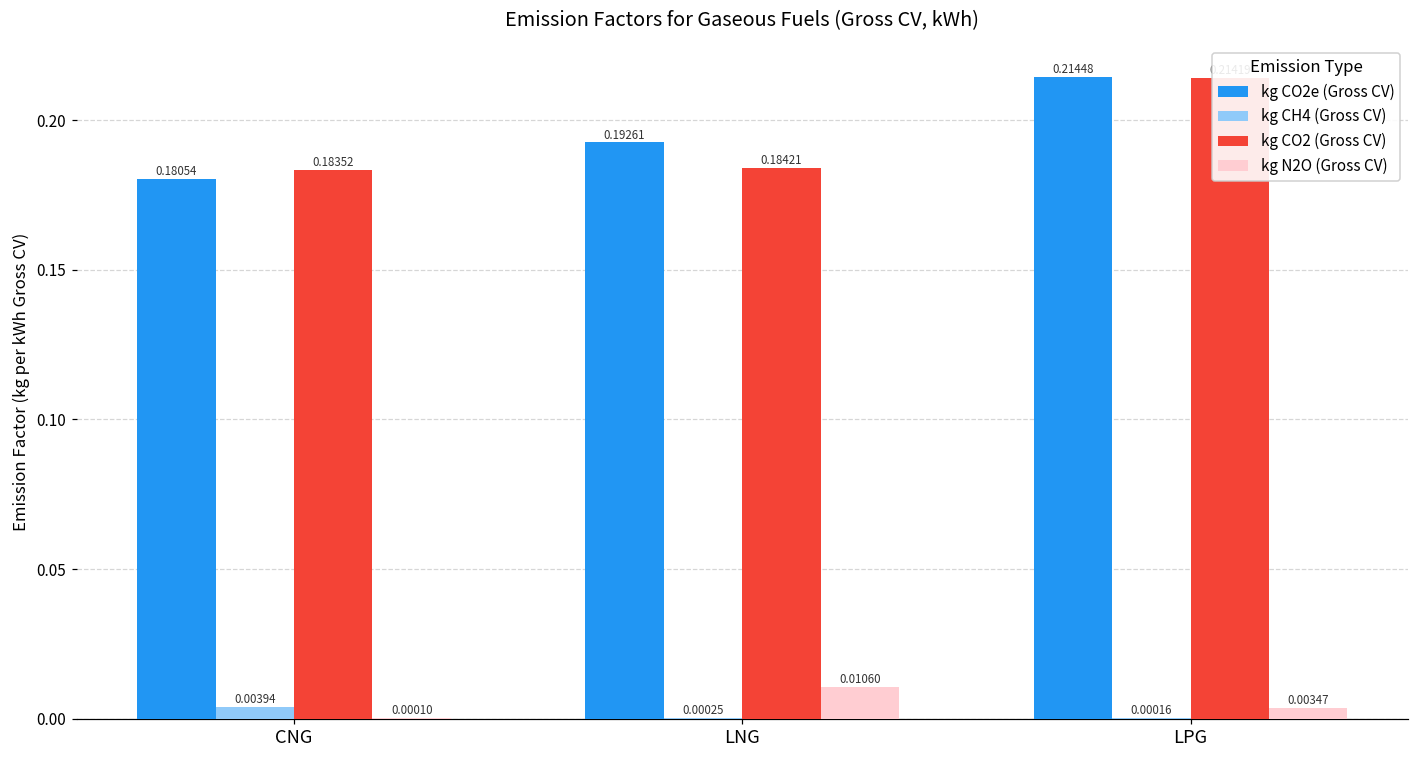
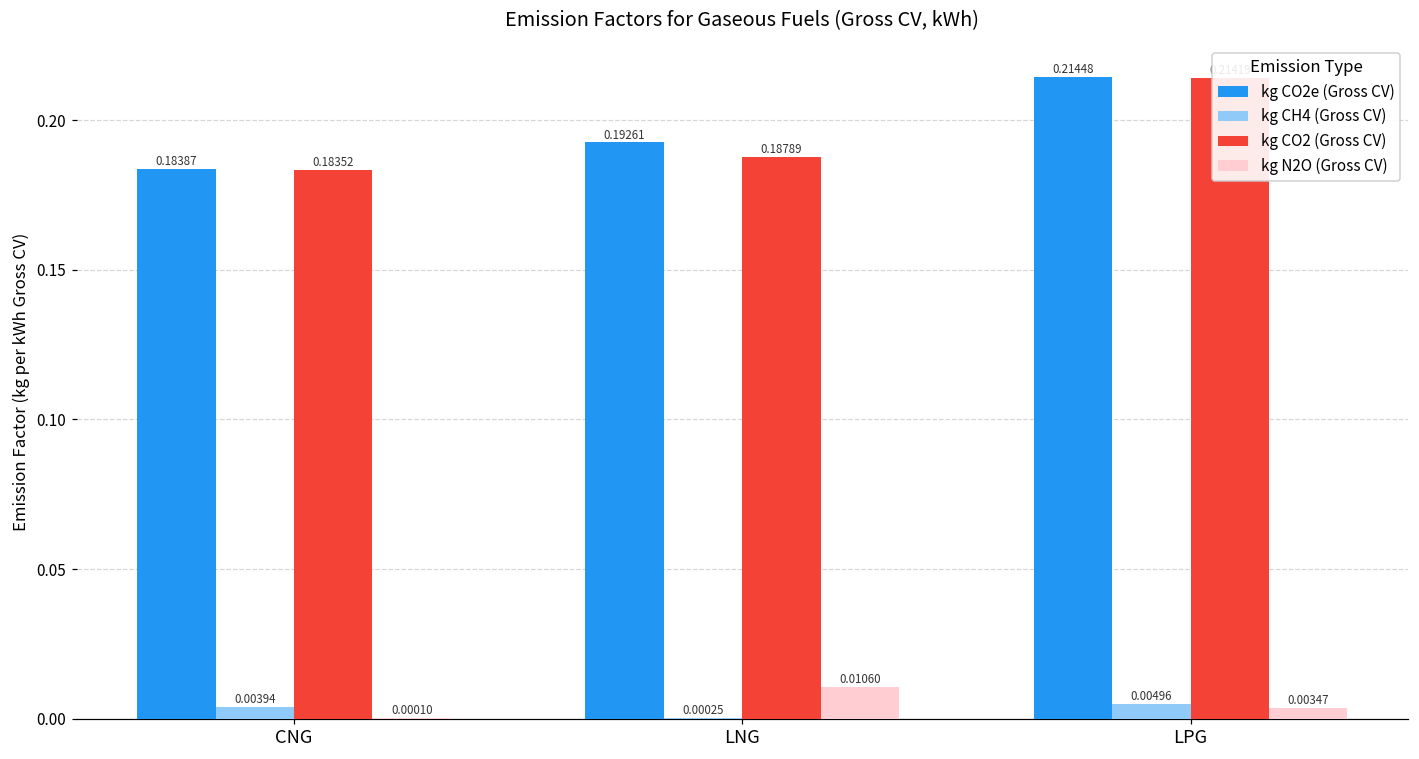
  {
    "kg CO2e (Gross CV)": {
-     "CNG": 0.18054,
+     "CNG": 0.18387,
      "LNG": 0.19261,
      "LPG": 0.21448
    },
    "kg CH4 (Gross CV)": {
      "CNG": 0.00394,
      "LNG": 0.00025,
-     "LPG": 0.00016
+     "LPG": 0.00496
    },
    "kg CO2 (Gross CV)": {
      "CNG": 0.18352,
-     "LNG": 0.18421
+     "LNG": 0.18789
    },
    "kg N2O (Gross CV)": {
      "CNG": 0.00010,
      "LNG": 0.01060,
      "LPG": 0.00347
    }
  }
